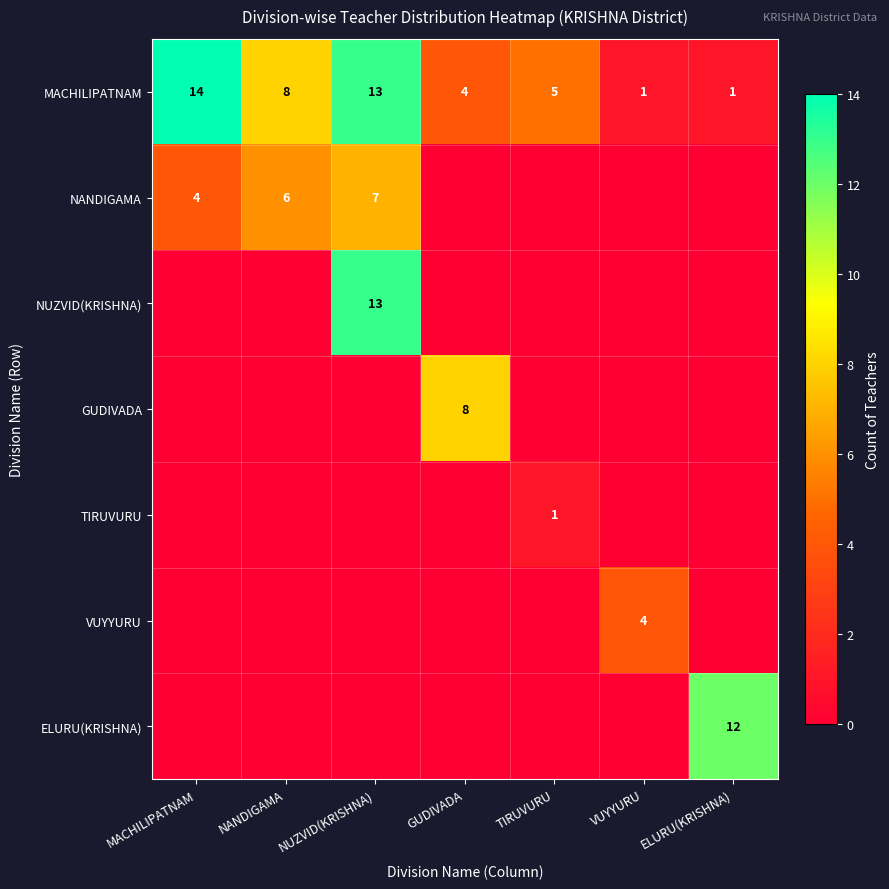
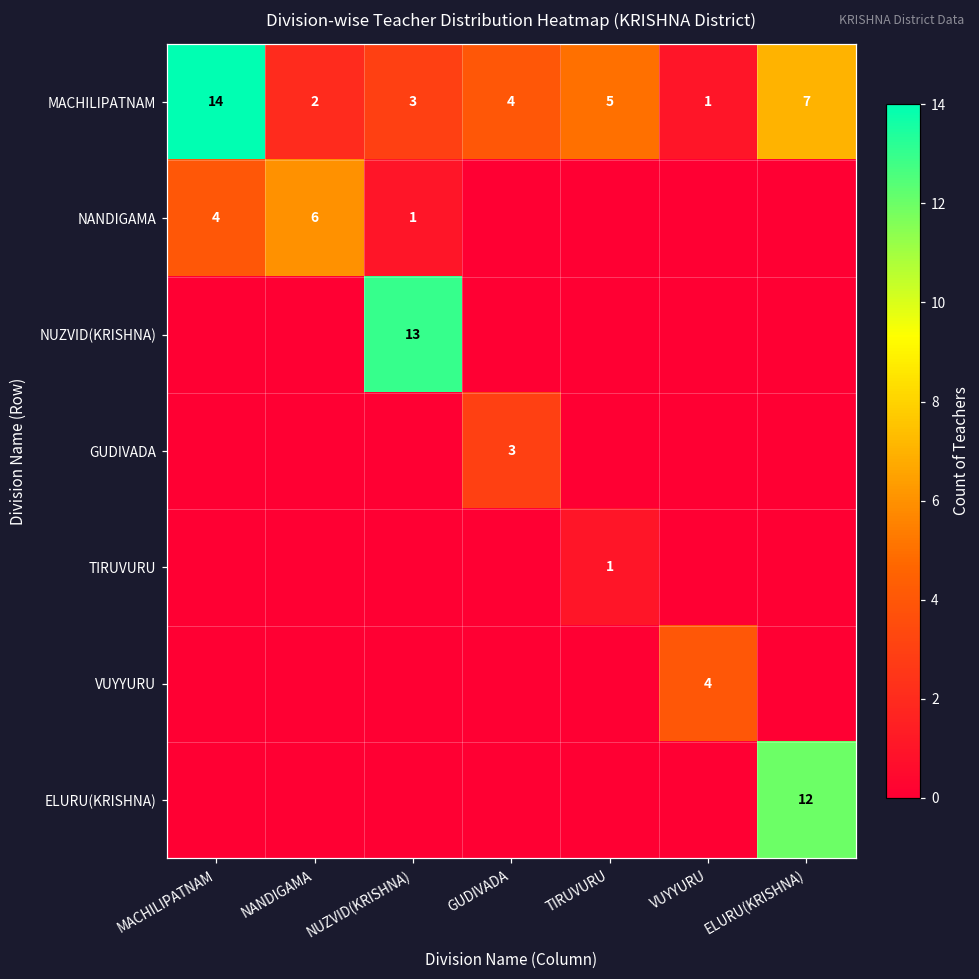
  {
    "MACHILIPATNAM": {
      "MACHILIPATNAM": 14,
-     "NANDIGAMA": 8,
-     "NUZVID(KRISHNA)": 13,
+     "NANDIGAMA": 2,
+     "NUZVID(KRISHNA)": 3,
      "GUDIVADA": 4,
      "TIRUVURU": 5,
      "VUYYURU": 1,
-     "ELURU(KRISHNA)": 1
+     "ELURU(KRISHNA)": 7
    },
    "NANDIGAMA": {
      "MACHILIPATNAM": 4,
      "NANDIGAMA": 6,
-     "NUZVID(KRISHNA)": 7
+     "NUZVID(KRISHNA)": 1
    },
    "NUZVID(KRISHNA)": {
      "NUZVID(KRISHNA)": 13
    },
    "GUDIVADA": {
-     "GUDIVADA": 8
+     "GUDIVADA": 3
    },
    "TIRUVURU": {
      "TIRUVURU": 1
    },
    "VUYYURU": {
      "VUYYURU": 4
    },
    "ELURU(KRISHNA)": {
      "ELURU(KRISHNA)": 12
    }
  }
